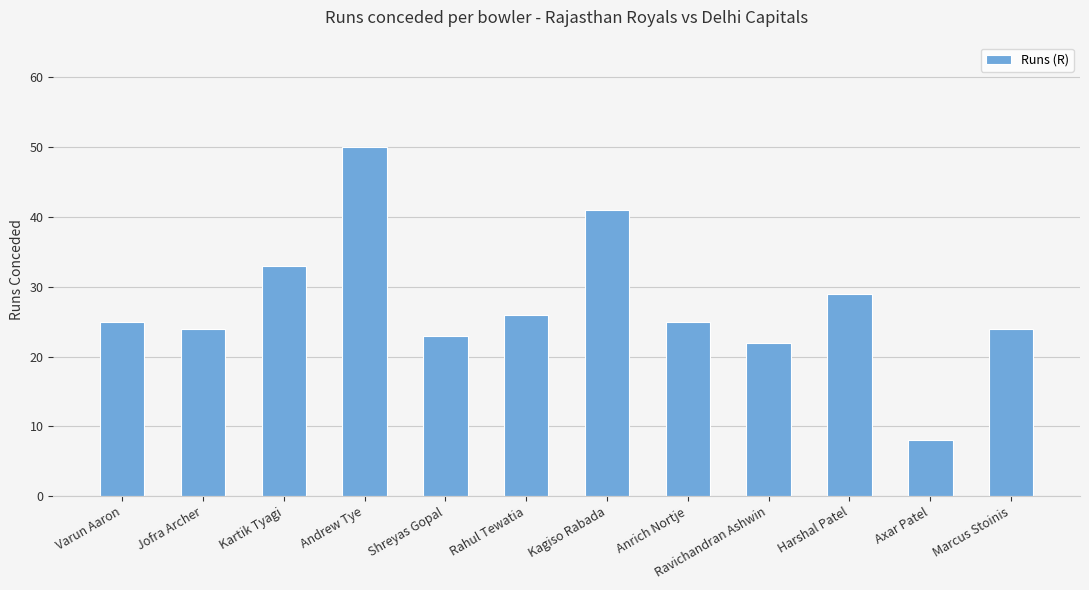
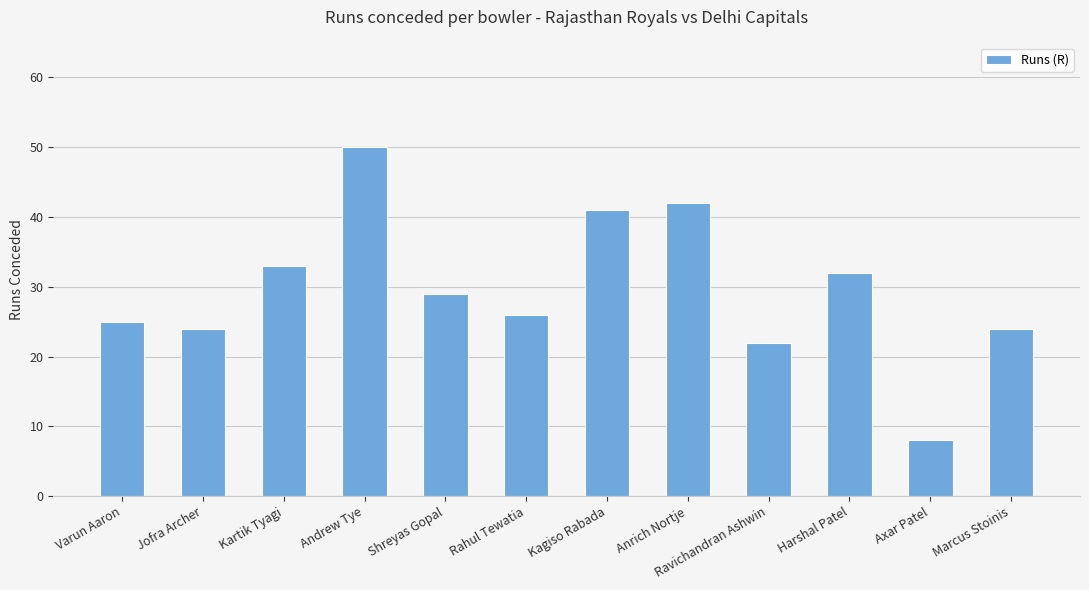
  {
    "Varun Aaron": 25,
    "Jofra Archer": 24,
    "Kartik Tyagi": 33,
    "Andrew Tye": 50,
-   "Shreyas Gopal": 23,
+   "Shreyas Gopal": 29,
    "Rahul Tewatia": 26,
    "Kagiso Rabada": 41,
-   "Anrich Nortje": 25,
+   "Anrich Nortje": 42,
    "Ravichandran Ashwin": 22,
-   "Harshal Patel": 29,
+   "Harshal Patel": 32,
    "Axar Patel": 8,
    "Marcus Stoinis": 24
  }
